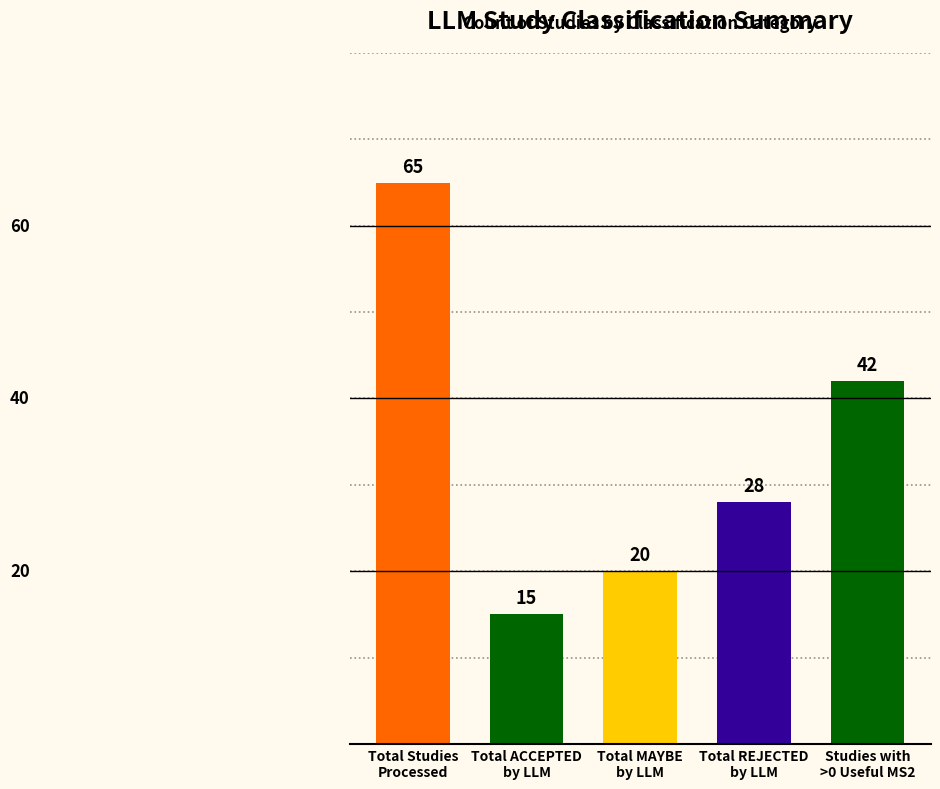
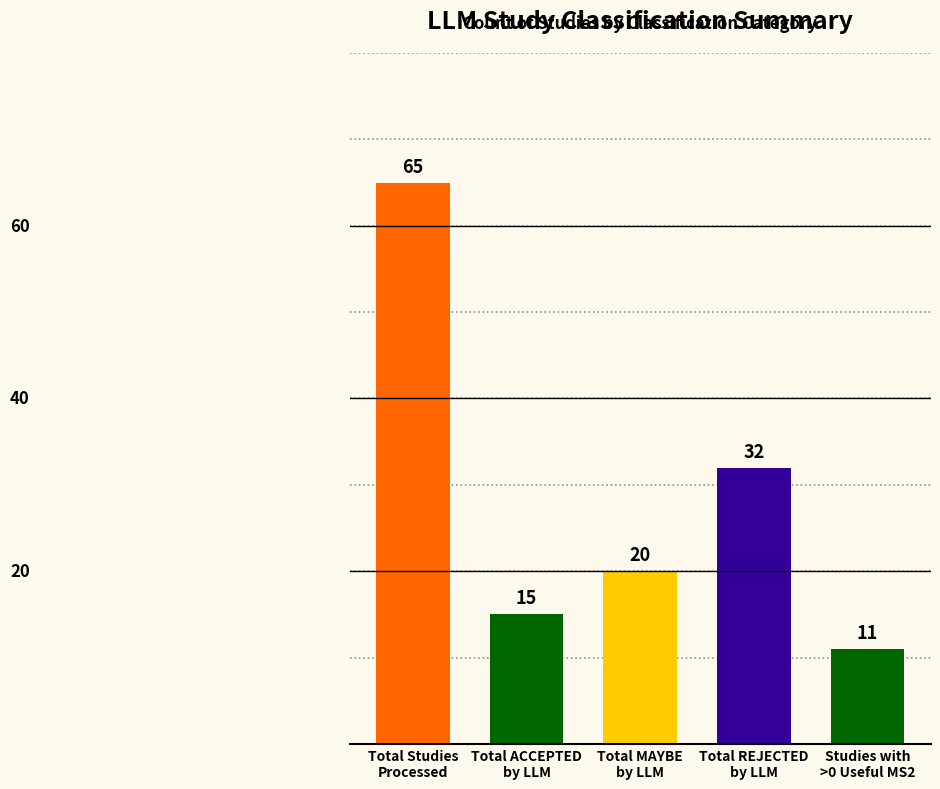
  {
    "Total Studies Processed": 65,
    "Total ACCEPTED by LLM": 15,
    "Total MAYBE by LLM": 20,
-   "Total REJECTED by LLM": 28,
-   "Studies with >0 Useful MS2": 42
+   "Total REJECTED by LLM": 32,
+   "Studies with >0 Useful MS2": 11
  }
